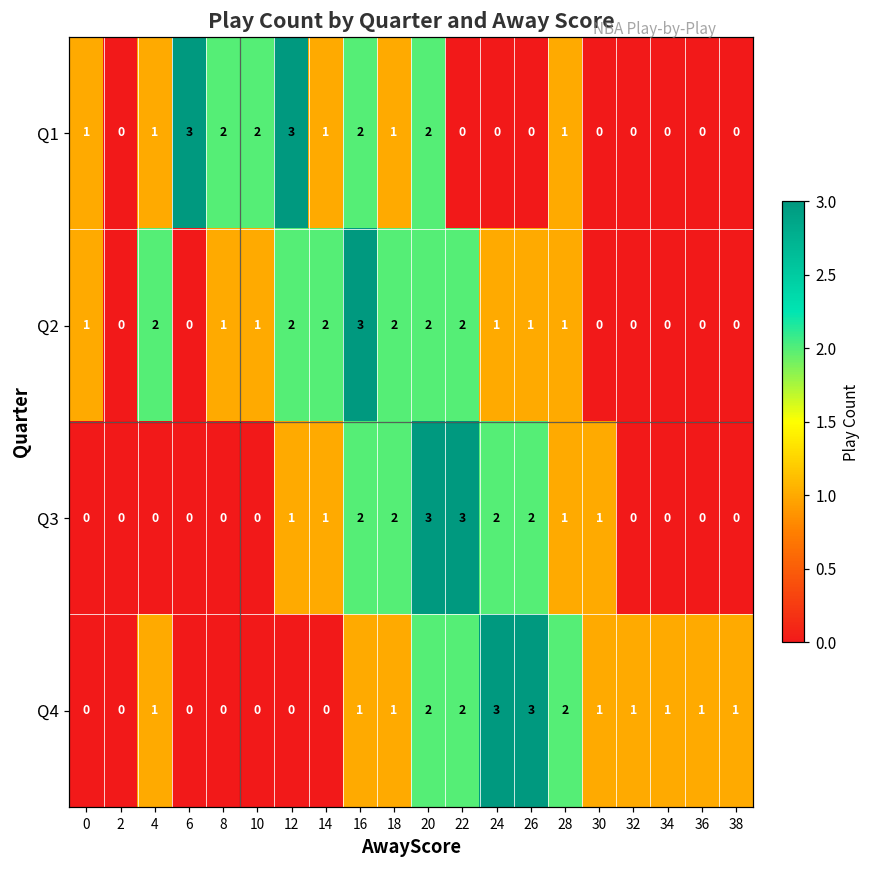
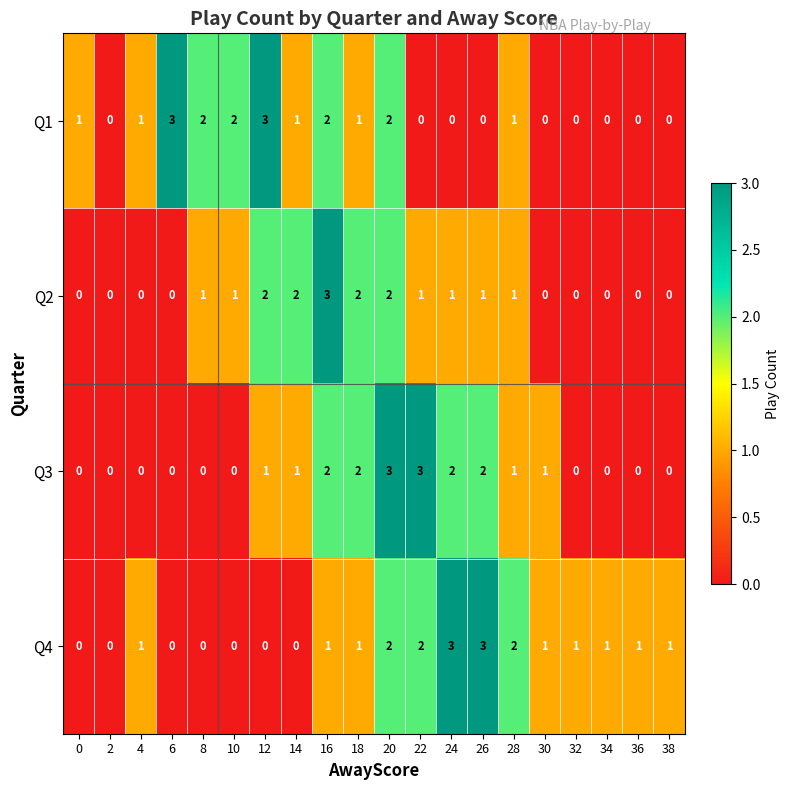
  {
    "Q1": {
      "0": 1,
      "2": 0,
      "4": 1,
      "6": 3,
      "8": 2,
      "10": 2,
      "12": 3,
      "14": 1,
      "16": 2,
      "18": 1,
      "20": 2,
      "22": 0,
      "24": 0,
      "26": 0,
      "28": 1,
      "30": 0,
      "32": 0,
      "34": 0,
      "36": 0,
      "38": 0
    },
    "Q2": {
-     "0": 1,
+     "0": 0,
      "2": 0,
-     "4": 2,
+     "4": 0,
      "6": 0,
      "8": 1,
      "10": 1,
      "12": 2,
      "14": 2,
      "16": 3,
      "18": 2,
      "20": 2,
-     "22": 2,
+     "22": 1,
      "24": 1,
      "26": 1,
      "28": 1,
      "30": 0,
      "32": 0,
      "34": 0,
      "36": 0,
      "38": 0
    },
    "Q3": {
      "0": 0,
      "2": 0,
      "4": 0,
      "6": 0,
      "8": 0,
      "10": 0,
      "12": 1,
      "14": 1,
      "16": 2,
      "18": 2,
      "20": 3,
      "22": 3,
      "24": 2,
      "26": 2,
      "28": 1,
      "30": 1,
      "32": 0,
      "34": 0,
      "36": 0,
      "38": 0
    },
    "Q4": {
      "0": 0,
      "2": 0,
      "4": 1,
      "6": 0,
      "8": 0,
      "10": 0,
      "12": 0,
      "14": 0,
      "16": 1,
      "18": 1,
      "20": 2,
      "22": 2,
      "24": 3,
      "26": 3,
      "28": 2,
      "30": 1,
      "32": 1,
      "34": 1,
      "36": 1,
      "38": 1
    }
  }
